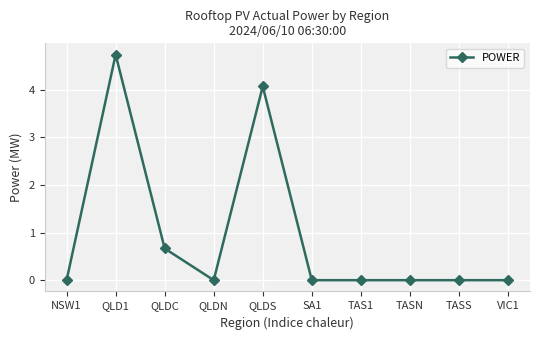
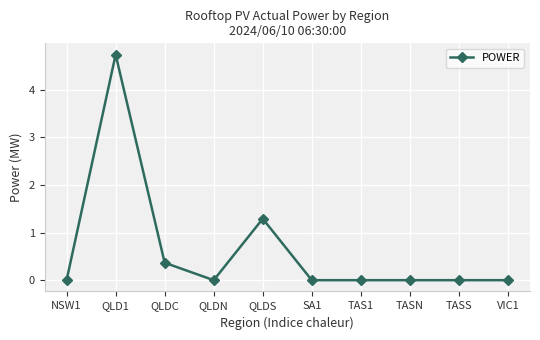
  {
    "NSW1": 0.0,
    "QLD1": 4.7,
-   "QLDC": 0.7,
+   "QLDC": 0.4,
    "QLDN": 0.0,
-   "QLDS": 4.1,
+   "QLDS": 1.3,
    "SA1": 0.0,
    "TAS1": 0.0,
    "TASN": 0.0,
    "TASS": 0.0,
    "VIC1": 0.0
  }
